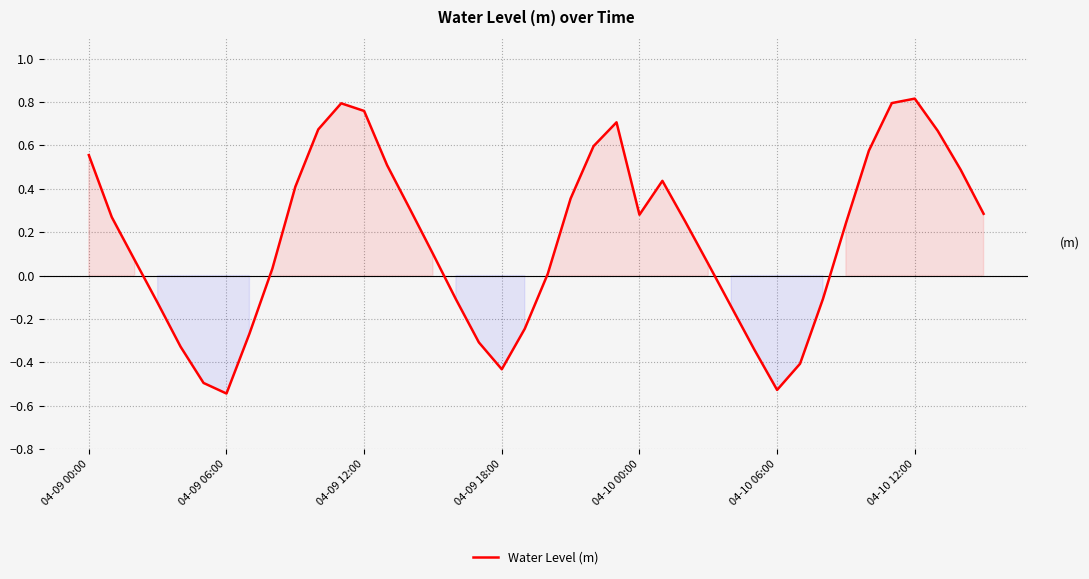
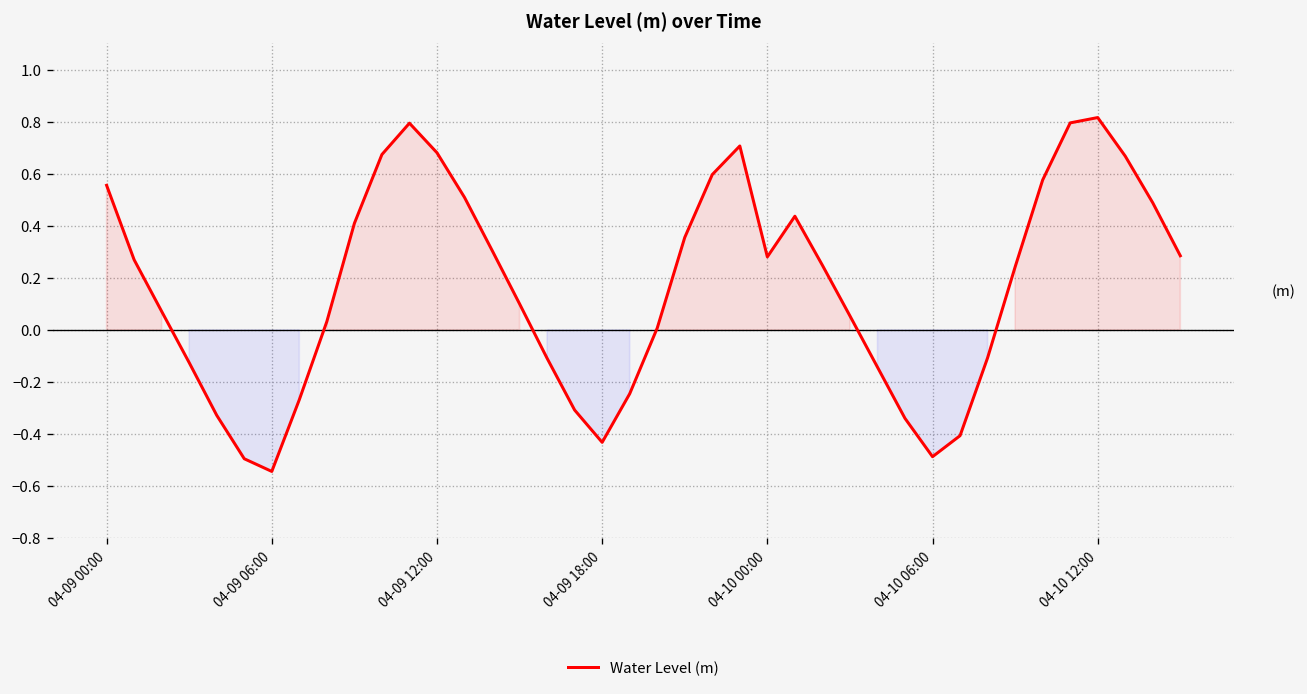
  {
    "04-09 00:00": 0.56,
    "04-09 06:00": -0.54,
-   "04-09 12:00": 0.76,
+   "04-09 12:00": 0.68,
    "04-09 18:00": -0.43,
    "04-10 00:00": 0.28,
-   "04-10 06:00": -0.53,
+   "04-10 06:00": -0.49,
    "04-10 12:00": 0.82
  }
